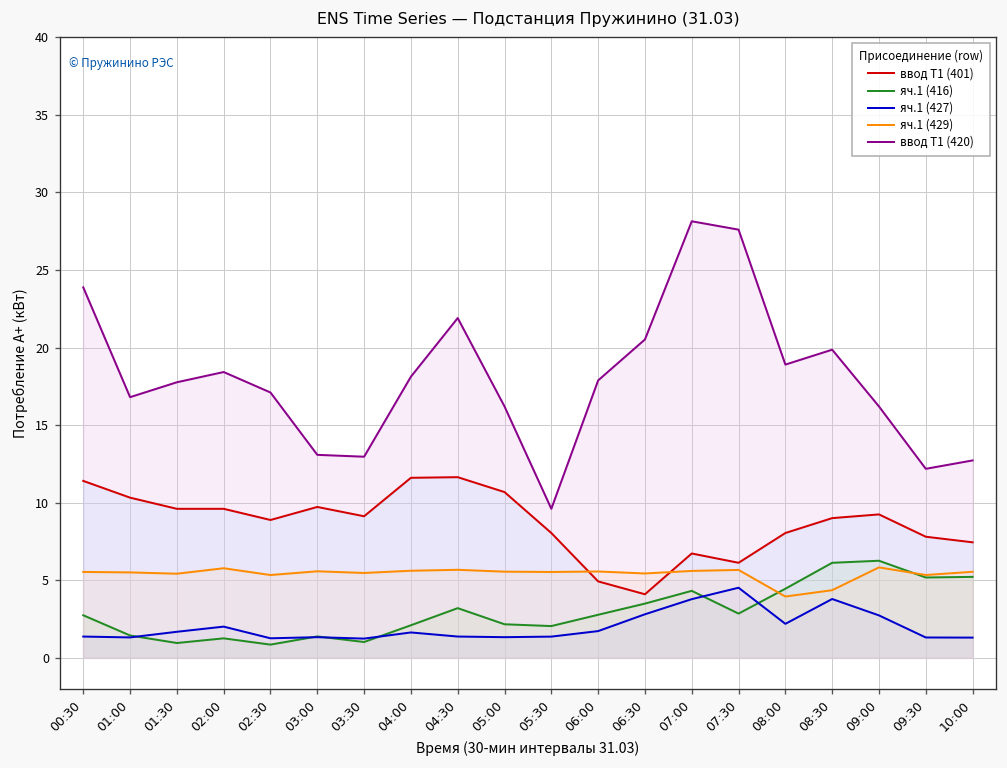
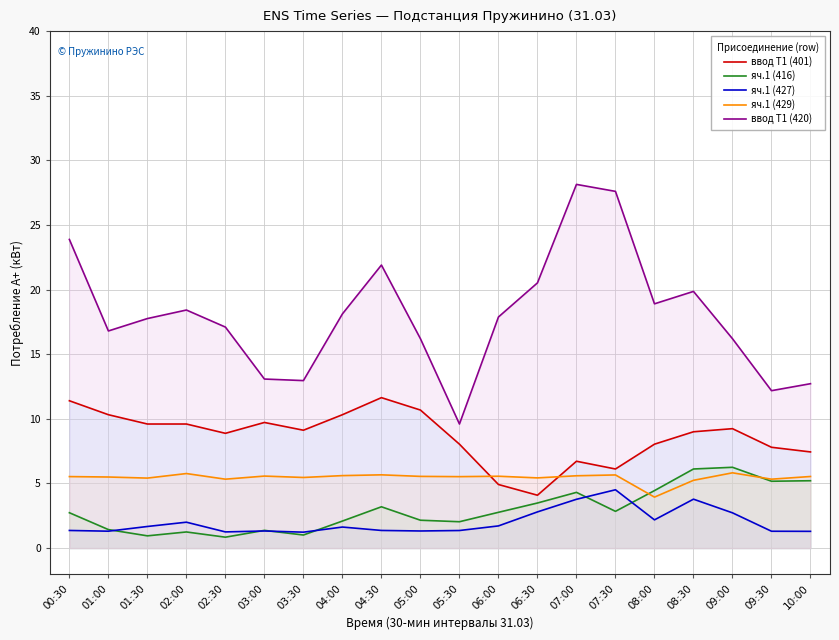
  {
    "ввод Т1 (401)": {
      "00:30": 11.4,
      "01:00": 10.3,
      "01:30": 9.6,
      "02:00": 9.6,
      "02:30": 8.9,
      "03:00": 9.7,
      "03:30": 9.1,
-     "04:00": 11.6,
+     "04:00": 10.3,
      "04:30": 11.6,
      "05:00": 10.7,
      "05:30": 8.0,
      "06:00": 4.9,
      "06:30": 4.1,
      "07:00": 6.7,
      "07:30": 6.1,
      "08:00": 8.0,
      "08:30": 9.0,
      "09:00": 9.2,
      "09:30": 7.8,
      "10:00": 7.4
    },
    "яч.1 (416)": {
      "00:30": 2.7,
      "01:30": 0.9,
      "02:00": 1.2,
      "02:30": 0.8,
      "03:30": 1.0,
      "04:00": 2.1,
      "04:30": 3.2,
      "05:00": 2.2,
      "05:30": 2.0,
      "06:00": 2.8,
      "06:30": 3.5,
      "07:00": 4.3,
      "07:30": 2.8,
      "08:00": 4.4,
      "08:30": 6.1,
      "09:00": 6.3,
      "10:00": 5.2
    },
    "яч.1 (427)": {
      "00:30": 1.4,
      "01:30": 1.7,
      "02:00": 2.0,
      "02:30": 1.3,
      "03:30": 1.2,
      "04:00": 1.6,
      "04:30": 1.4,
      "05:00": 1.3,
      "05:30": 1.4,
      "06:00": 1.7,
      "06:30": 2.8,
      "07:00": 3.8,
      "07:30": 4.5,
      "08:00": 2.2,
      "08:30": 3.8,
      "09:00": 2.7,
      "09:30": 1.3,
      "10:00": 1.3
    },
    "яч.1 (429)": {
      "00:30": 5.5,
      "01:00": 5.5,
      "01:30": 5.4,
      "02:00": 5.8,
      "02:30": 5.3,
      "03:00": 5.6,
      "03:30": 5.5,
      "04:00": 5.6,
      "04:30": 5.7,
      "05:00": 5.5,
      "05:30": 5.5,
      "06:00": 5.6,
      "06:30": 5.4,
      "07:00": 5.6,
      "07:30": 5.7,
      "08:00": 3.9,
-     "08:30": 4.4,
+     "08:30": 5.2,
      "09:00": 5.8,
      "10:00": 5.5
    },
    "ввод Т1 (420)": {
      "00:30": 23.9,
      "01:00": 16.8,
      "01:30": 17.8,
      "02:00": 18.4,
      "02:30": 17.1,
      "03:00": 13.1,
      "03:30": 13.0,
      "04:00": 18.1,
      "04:30": 21.9,
      "05:00": 16.2,
      "05:30": 9.6,
      "06:00": 17.9,
      "06:30": 20.5,
      "07:00": 28.1,
      "07:30": 27.6,
      "08:00": 18.9,
      "08:30": 19.9,
      "09:00": 16.2,
      "09:30": 12.2,
      "10:00": 12.7
    }
  }
